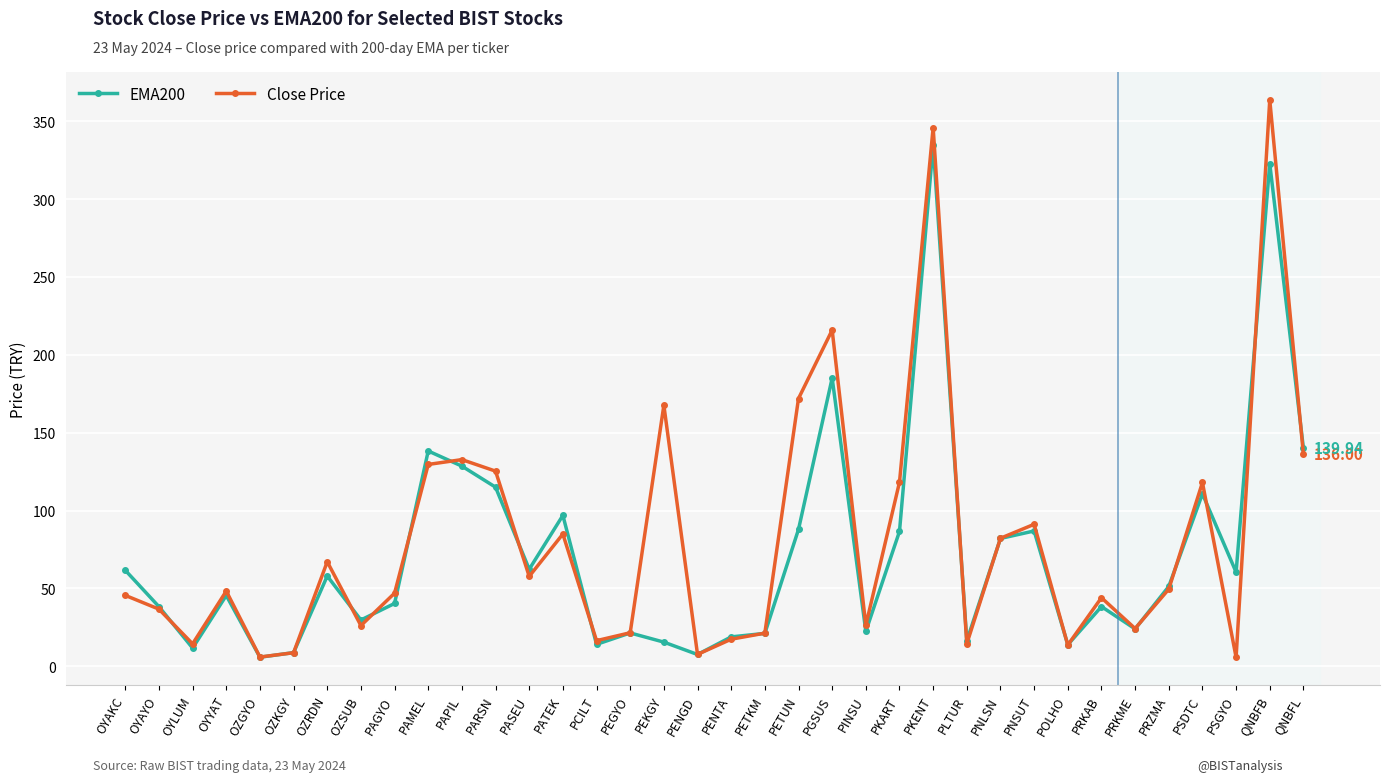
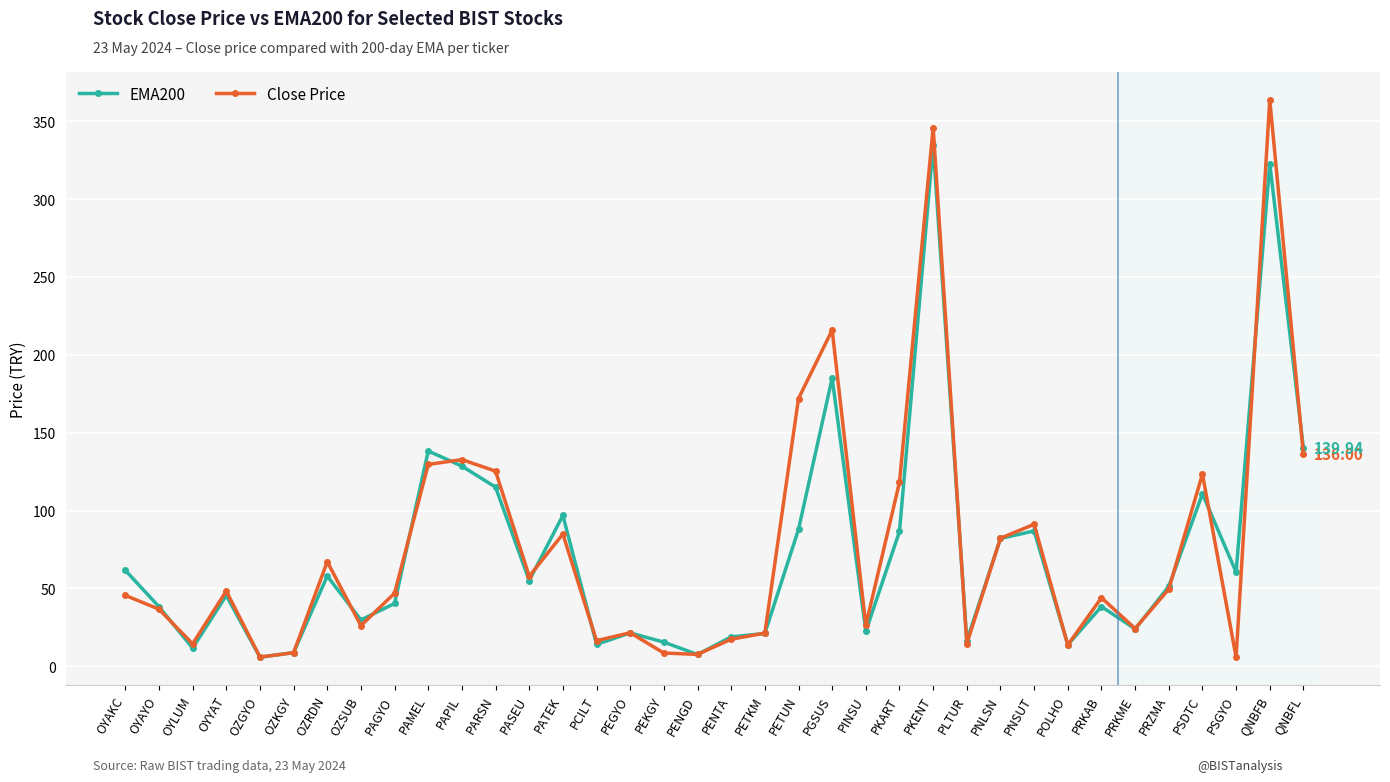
  {
    "EMA200": {
      "OYAKC": 62,
      "OYLUM": 12,
      "OYYAT": 45,
      "OZRDN": 58,
      "OZSUB": 30,
      "PAGYO": 40,
      "PAMEL": 138,
      "PAPIL": 129,
      "PARSN": 115,
-     "PASEU": 62,
+     "PASEU": 55,
      "PATEK": 97,
      "PCILT": 14,
      "PEKGY": 15,
      "PETUN": 88,
      "PGSUS": 185,
      "PINSU": 22,
      "PKART": 87,
      "PKENT": 335,
      "PLTUR": 16,
      "PNSUT": 87,
      "PRKAB": 38,
      "PRZMA": 51,
      "PSDTC": 111,
      "PSGYO": 60,
      "QNBFB": 323
    },
    "Close Price": {
      "OYAKC": 46,
      "OYLUM": 14,
      "OYYAT": 48,
      "OZRDN": 67,
      "OZSUB": 26,
      "PAGYO": 47,
      "PAMEL": 130,
      "PAPIL": 133,
      "PARSN": 125,
      "PASEU": 58,
      "PATEK": 85,
      "PCILT": 16,
-     "PEKGY": 168,
+     "PEKGY": 8,
      "PETUN": 172,
      "PGSUS": 216,
      "PINSU": 26,
      "PKART": 118,
      "PKENT": 346,
      "PLTUR": 14,
      "PNSUT": 91,
      "PRKAB": 44,
      "PRZMA": 50,
-     "PSDTC": 118,
+     "PSDTC": 123,
      "PSGYO": 6,
      "QNBFB": 364
    }
  }
